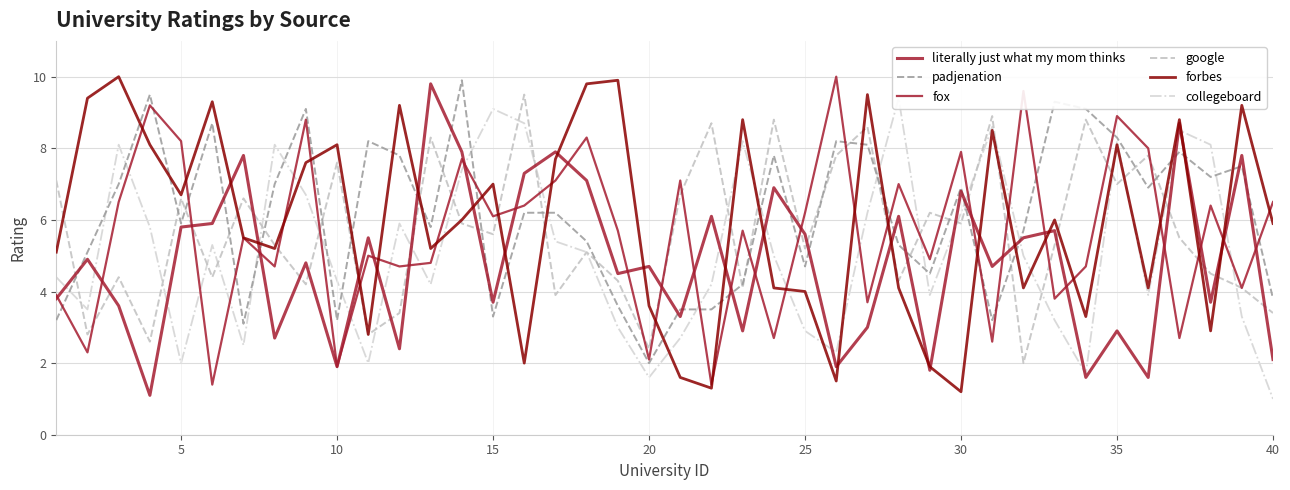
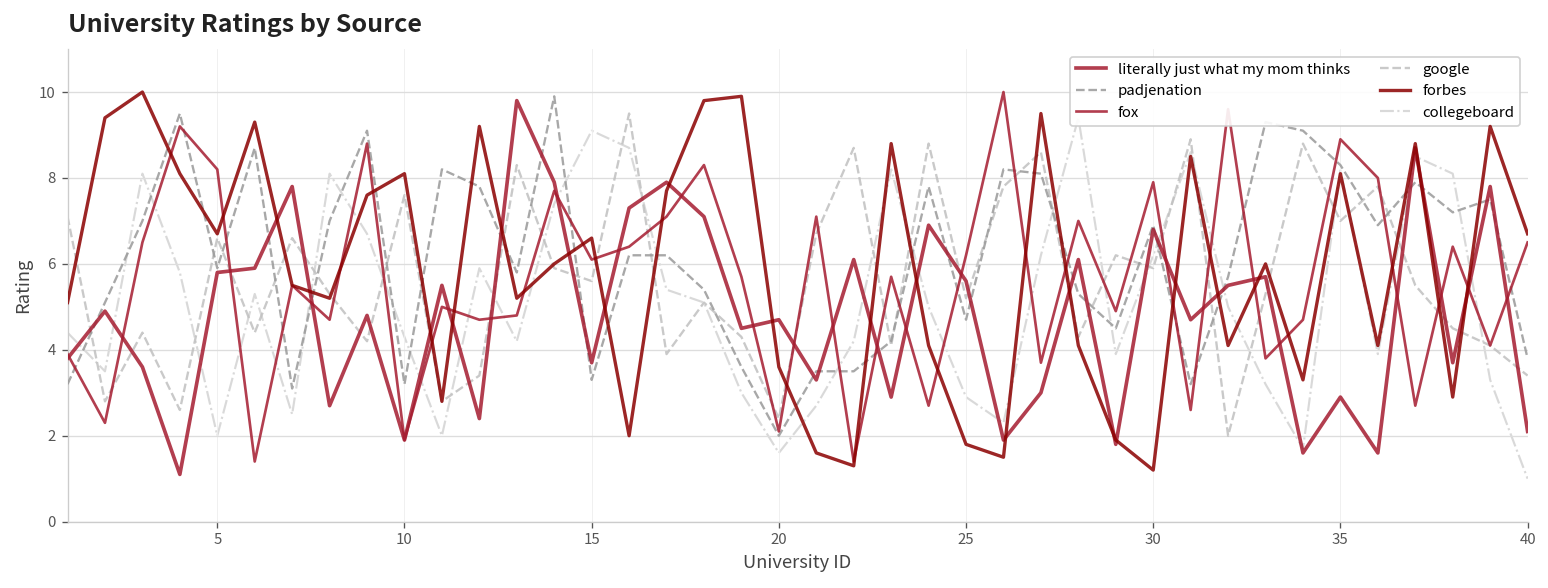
  {
    "padjenation": {
      "5": 5.9,
      "10": 3.2,
      "15": 3.3,
      "20": 2.0,
      "25": 4.7,
      "30": 6.9,
      "35": 8.3,
      "40": 3.8
    },
    "forbes": {
      "5": 6.7,
      "10": 8.1,
-     "15": 7.0,
+     "15": 6.6,
      "20": 3.6,
-     "25": 4.0,
+     "25": 1.8,
      "30": 1.2,
      "35": 8.1,
-     "40": 5.9
+     "40": 6.7
    }
  }
